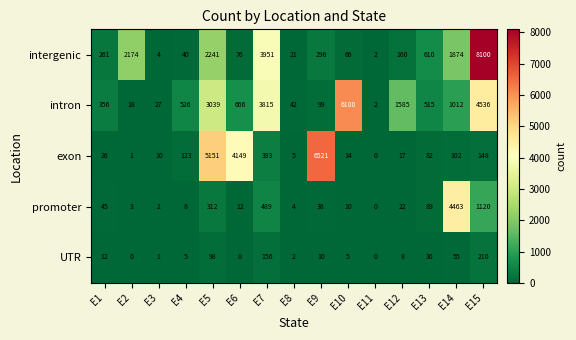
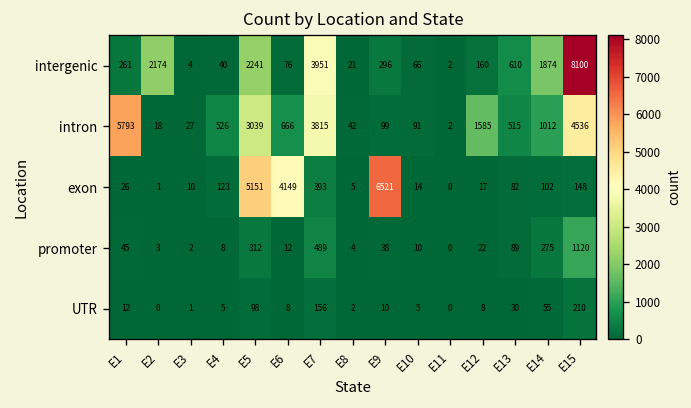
  {
    "intergenic": {
      "E1": 261,
      "E2": 2174,
      "E3": 4,
      "E4": 40,
      "E5": 2241,
      "E6": 76,
      "E7": 3951,
      "E8": 21,
      "E9": 296,
      "E10": 66,
      "E11": 2,
      "E12": 160,
      "E13": 610,
      "E14": 1874,
      "E15": 8100
    },
    "intron": {
-     "E1": 356,
+     "E1": 5793,
      "E2": 18,
      "E3": 27,
      "E4": 526,
      "E5": 3039,
      "E6": 666,
      "E7": 3815,
      "E8": 42,
      "E9": 99,
-     "E10": 6100,
+     "E10": 91,
      "E11": 2,
      "E12": 1585,
      "E13": 515,
      "E14": 1012,
      "E15": 4536
    },
    "exon": {
      "E1": 26,
      "E2": 1,
      "E3": 10,
      "E4": 123,
      "E5": 5151,
      "E6": 4149,
      "E7": 393,
      "E8": 5,
      "E9": 6521,
      "E10": 14,
      "E11": 0,
      "E12": 17,
      "E13": 82,
      "E14": 102,
      "E15": 148
    },
    "promoter": {
      "E1": 45,
      "E2": 3,
      "E3": 2,
      "E4": 8,
      "E5": 312,
      "E6": 12,
      "E7": 489,
      "E8": 4,
      "E9": 38,
      "E10": 10,
      "E11": 0,
      "E12": 22,
      "E13": 89,
-     "E14": 4463,
+     "E14": 275,
      "E15": 1120
    },
    "UTR": {
      "E1": 12,
      "E2": 0,
      "E3": 1,
      "E4": 5,
      "E5": 98,
      "E6": 8,
      "E7": 156,
      "E8": 2,
      "E9": 10,
      "E10": 5,
      "E11": 0,
      "E12": 8,
      "E13": 30,
      "E14": 55,
      "E15": 210
    }
  }
